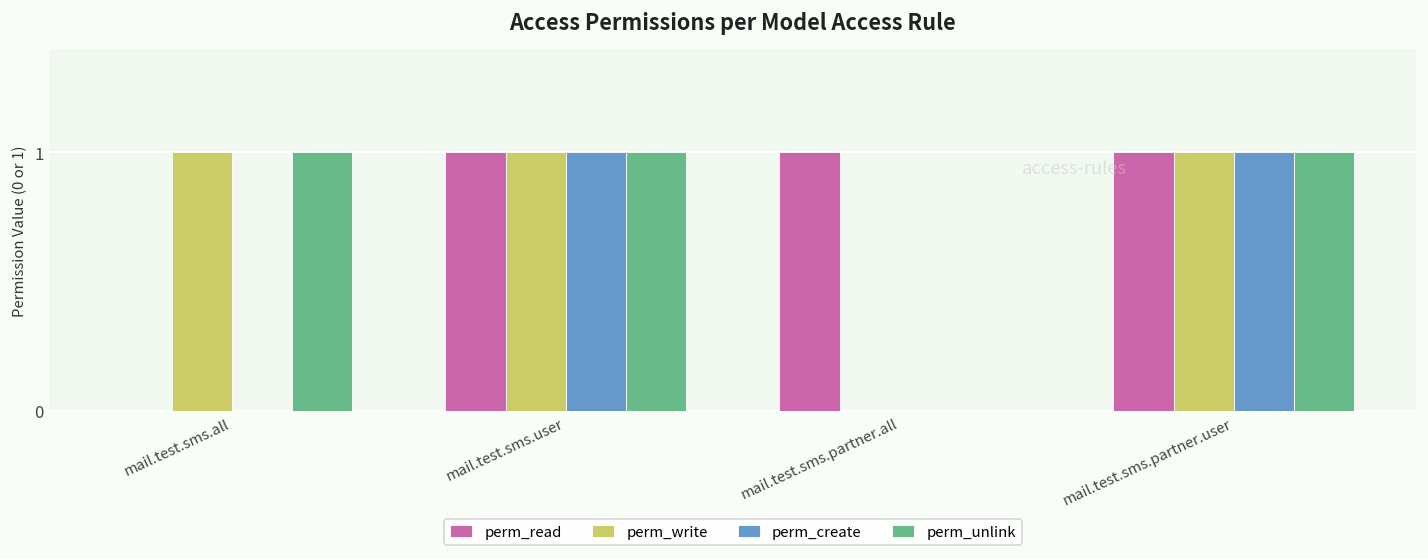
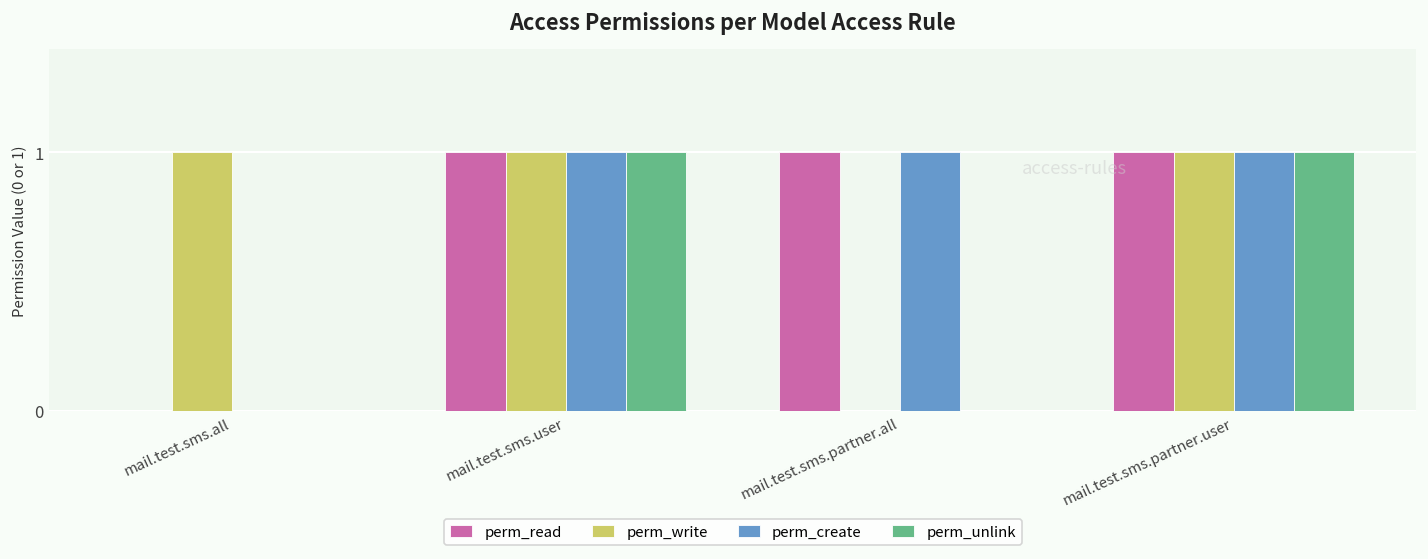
  {
    "perm_read": {
      "mail.test.sms.all": 0,
      "mail.test.sms.user": 1,
      "mail.test.sms.partner.all": 1,
      "mail.test.sms.partner.user": 1
    },
    "perm_write": {
      "mail.test.sms.all": 1,
      "mail.test.sms.user": 1,
      "mail.test.sms.partner.all": 0,
      "mail.test.sms.partner.user": 1
    },
    "perm_create": {
      "mail.test.sms.all": 0,
      "mail.test.sms.user": 1,
-     "mail.test.sms.partner.all": 0,
+     "mail.test.sms.partner.all": 1,
      "mail.test.sms.partner.user": 1
    },
    "perm_unlink": {
-     "mail.test.sms.all": 1,
+     "mail.test.sms.all": 0,
      "mail.test.sms.user": 1,
      "mail.test.sms.partner.all": 0,
      "mail.test.sms.partner.user": 1
    }
  }
